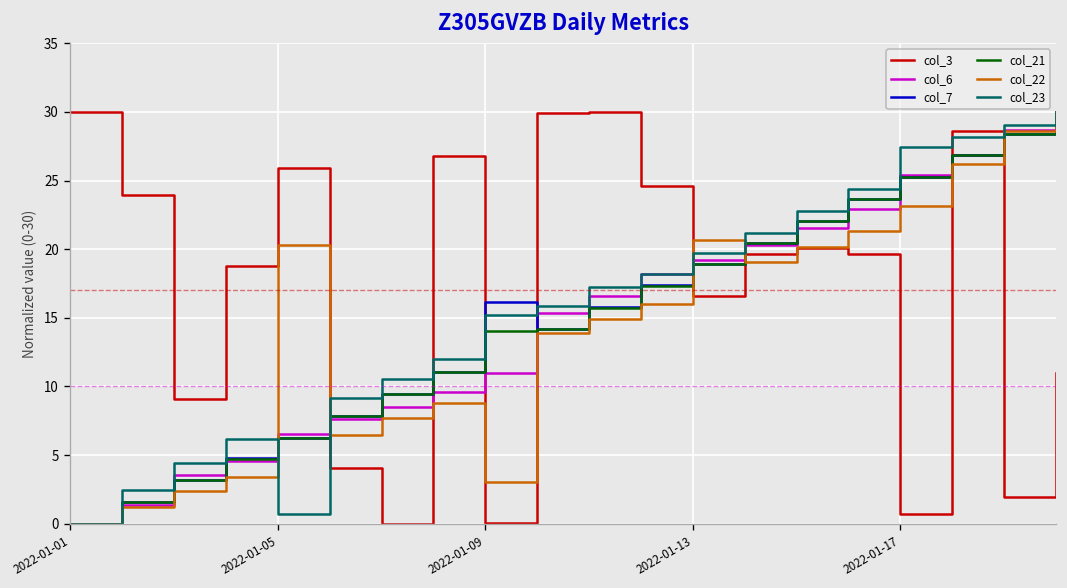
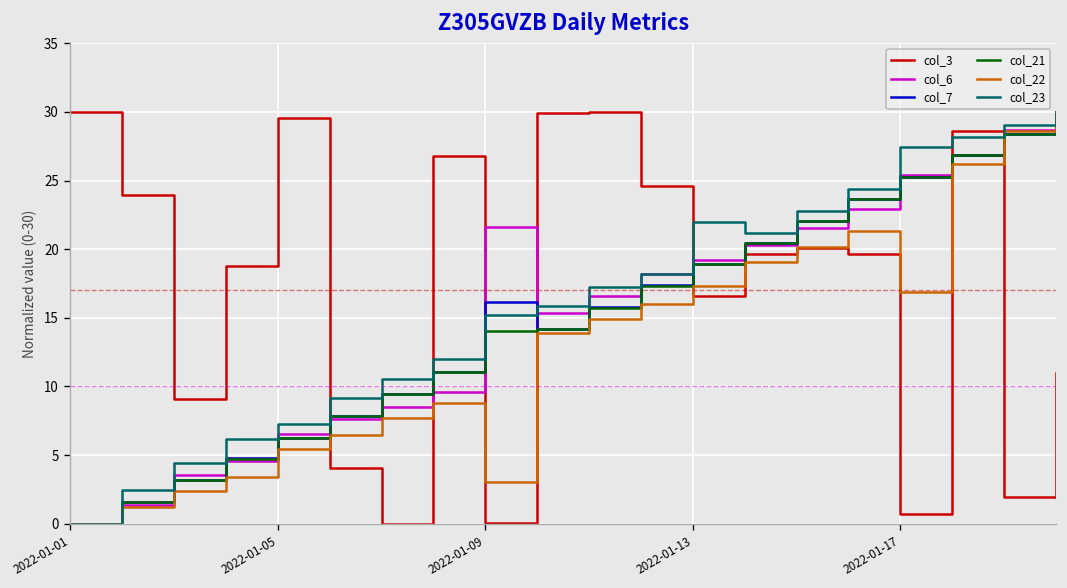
  {
    "col_3": {
      "2022-01-01": 30.0,
-     "2022-01-05": 25.9,
+     "2022-01-05": 29.6,
      "2022-01-09": 0.0,
      "2022-01-13": 16.6,
      "2022-01-17": 0.7
    },
    "col_6": {
      "2022-01-05": 6.6,
-     "2022-01-09": 11.0,
+     "2022-01-09": 21.6,
      "2022-01-13": 19.2
    },
    "col_7": {
      "2022-01-09": 16.2
    },
    "col_21": {
      "2022-01-09": 14.0
    },
    "col_22": {
-     "2022-01-05": 20.3,
+     "2022-01-05": 5.5,
      "2022-01-09": 3.0,
-     "2022-01-13": 20.7,
-     "2022-01-17": 23.1
+     "2022-01-13": 17.3,
+     "2022-01-17": 16.9
    },
    "col_23": {
-     "2022-01-05": 0.7,
+     "2022-01-05": 7.3,
      "2022-01-09": 15.2,
-     "2022-01-13": 19.8,
+     "2022-01-13": 22.0,
      "2022-01-17": 27.5
    }
  }
